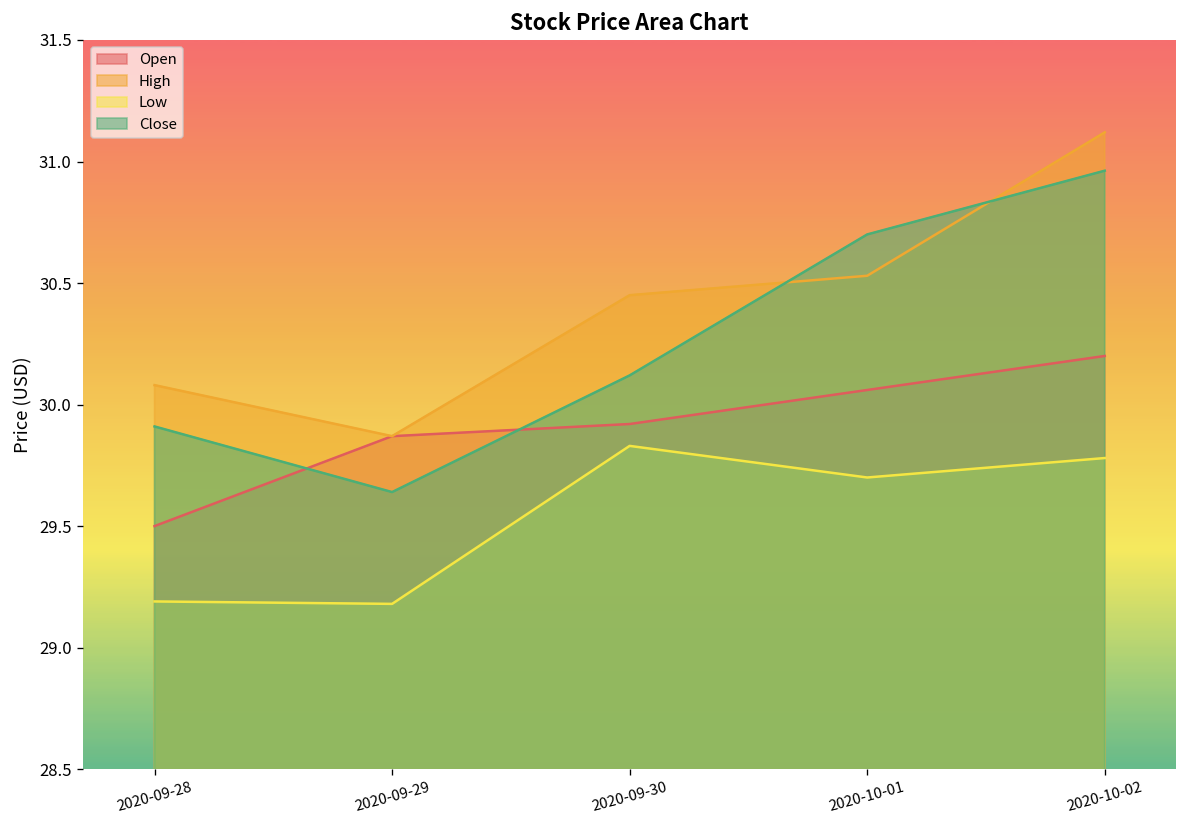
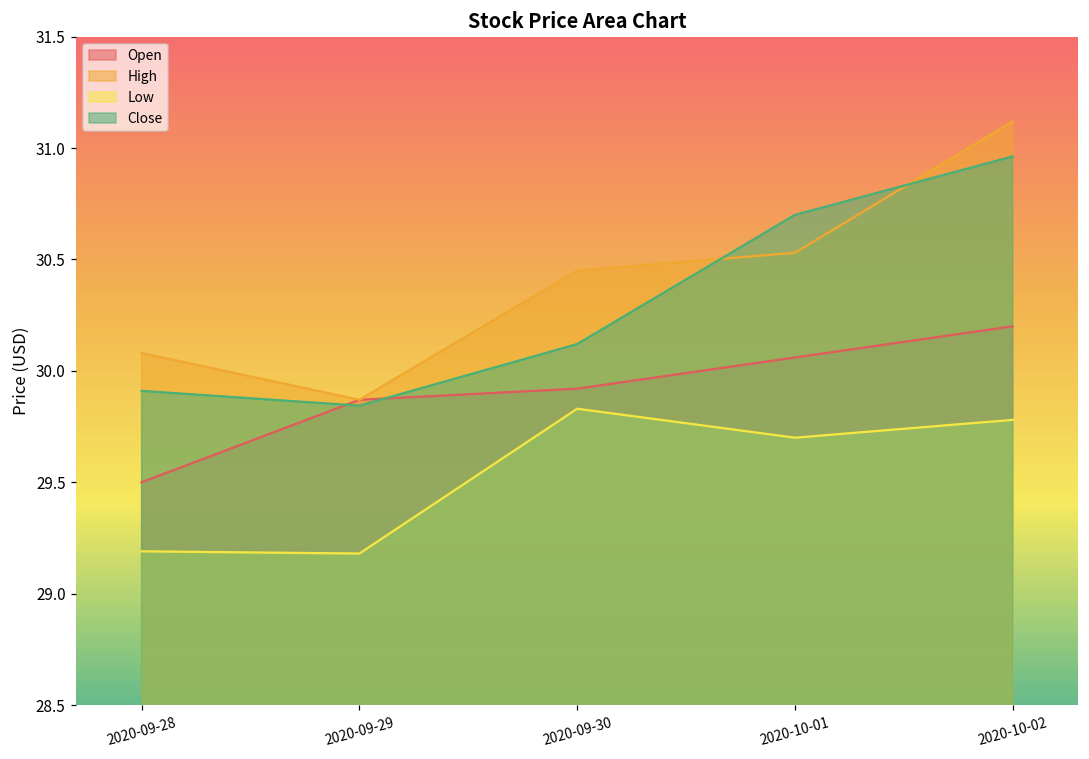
  {
    "Open": {
      "2020-09-28": 29.50,
      "2020-09-30": 29.92,
      "2020-10-01": 30.06,
      "2020-10-02": 30.20
    },
    "Close": {
      "2020-09-28": 29.91,
-     "2020-09-29": 29.64,
+     "2020-09-29": 29.84,
      "2020-09-30": 30.12,
      "2020-10-01": 30.70,
      "2020-10-02": 30.96
    }
  }
